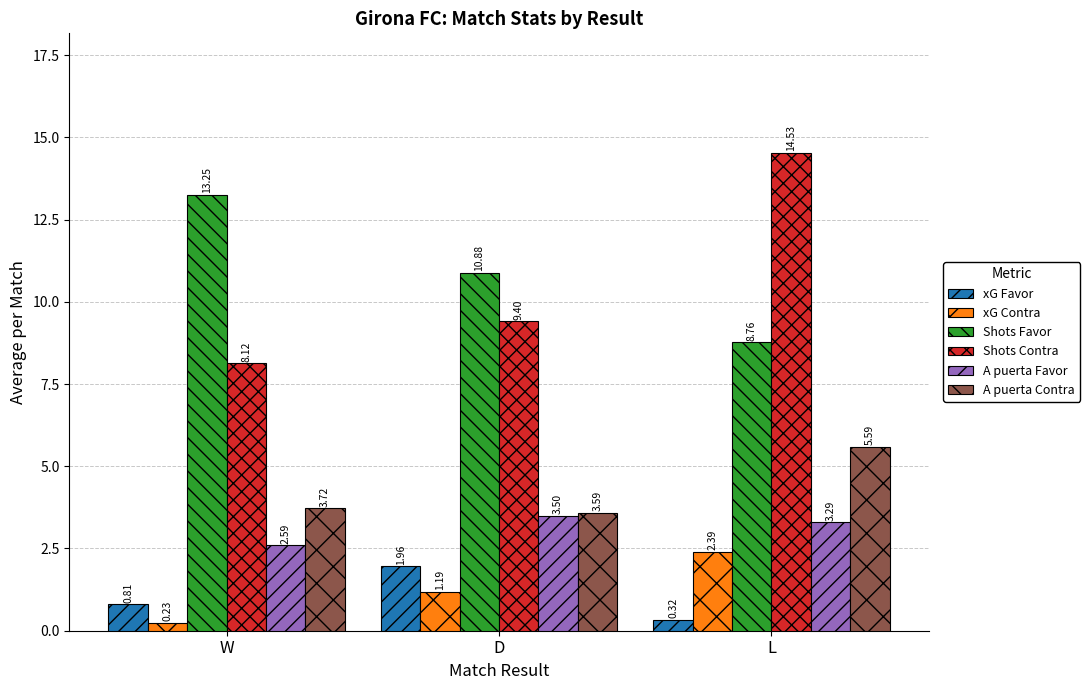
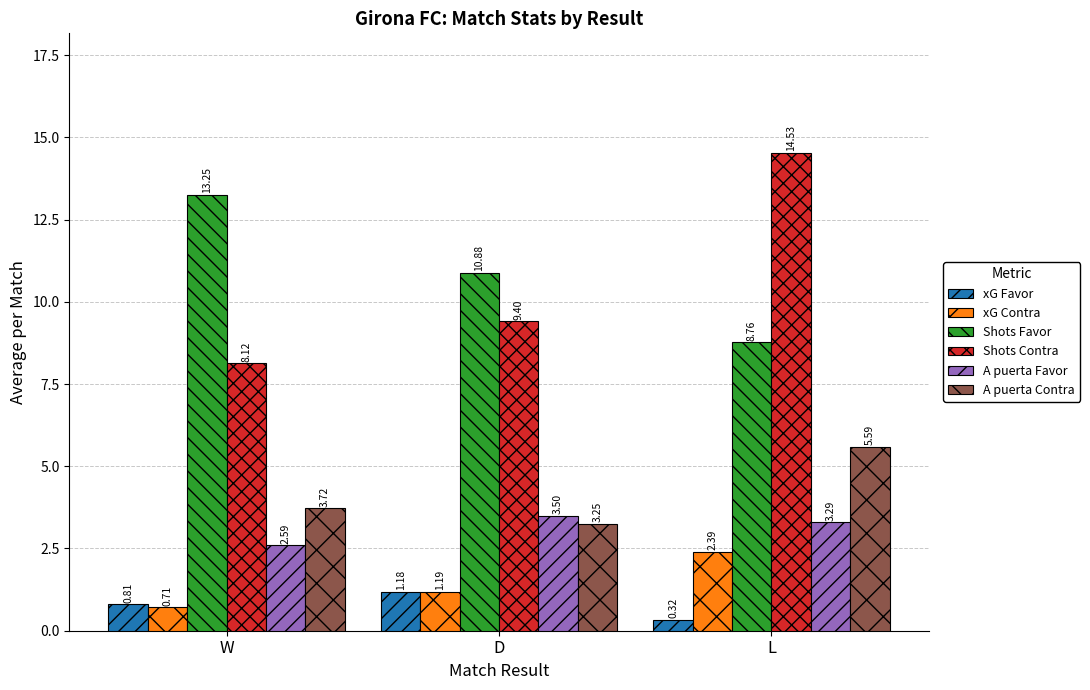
  {
    "xG Favor": {
      "W": 0.81,
-     "D": 1.96,
+     "D": 1.18,
      "L": 0.32
    },
    "xG Contra": {
-     "W": 0.23,
+     "W": 0.71,
      "D": 1.19,
      "L": 2.39
    },
    "Shots Favor": {
      "W": 13.25,
      "D": 10.88,
      "L": 8.76
    },
    "Shots Contra": {
      "W": 8.12,
      "D": 9.40,
      "L": 14.53
    },
    "A puerta Favor": {
      "W": 2.59,
      "D": 3.50,
      "L": 3.29
    },
    "A puerta Contra": {
      "W": 3.72,
-     "D": 3.59,
+     "D": 3.25,
      "L": 5.59
    }
  }
